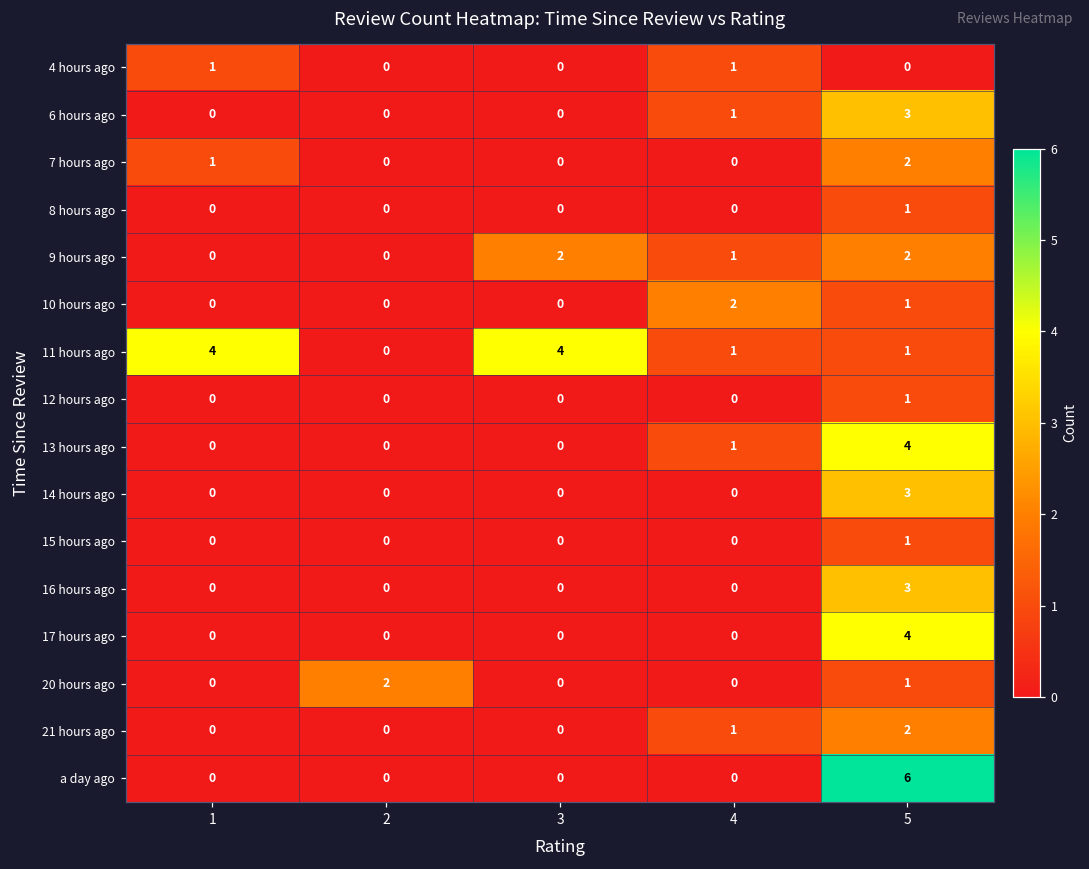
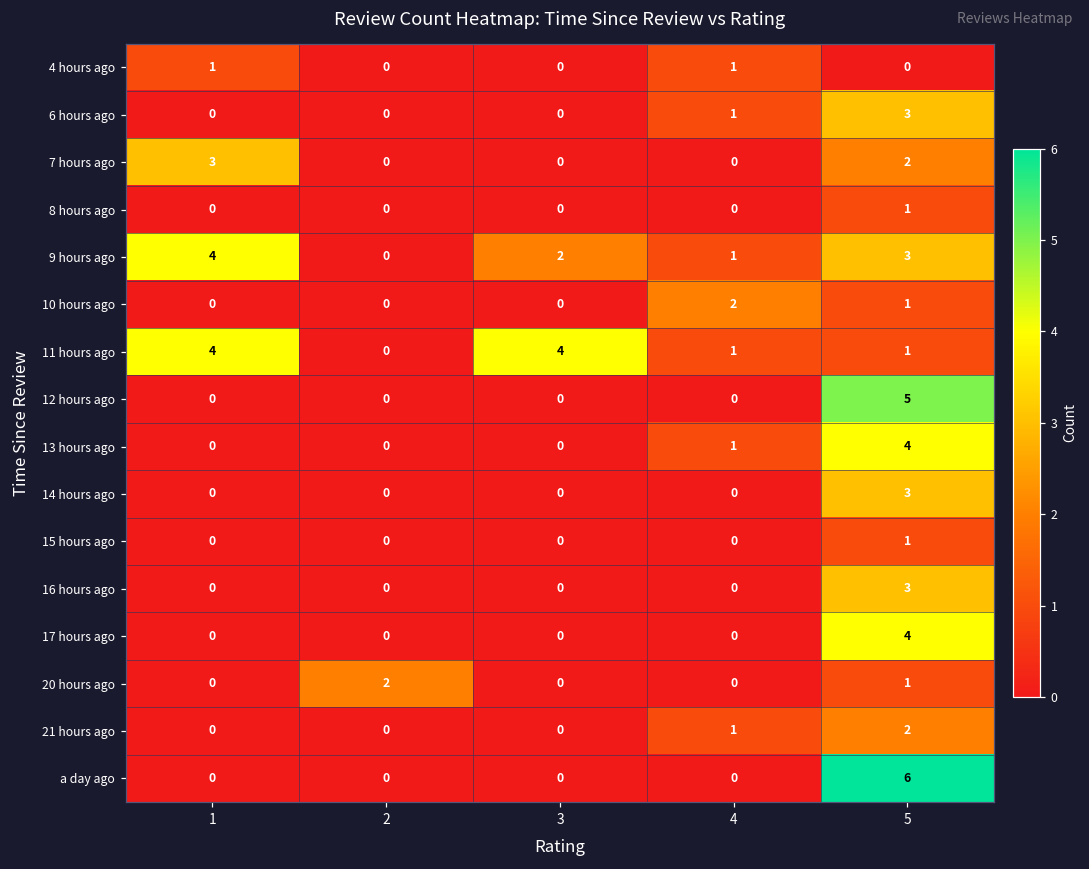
  {
    "4 hours ago": {
      "1": 1,
      "2": 0,
      "3": 0,
      "4": 1,
      "5": 0
    },
    "6 hours ago": {
      "1": 0,
      "2": 0,
      "3": 0,
      "4": 1,
      "5": 3
    },
    "7 hours ago": {
-     "1": 1,
+     "1": 3,
      "2": 0,
      "3": 0,
      "4": 0,
      "5": 2
    },
    "8 hours ago": {
      "1": 0,
      "2": 0,
      "3": 0,
      "4": 0,
      "5": 1
    },
    "9 hours ago": {
-     "1": 0,
+     "1": 4,
      "2": 0,
      "3": 2,
      "4": 1,
-     "5": 2
+     "5": 3
    },
    "10 hours ago": {
      "1": 0,
      "2": 0,
      "3": 0,
      "4": 2,
      "5": 1
    },
    "11 hours ago": {
      "1": 4,
      "2": 0,
      "3": 4,
      "4": 1,
      "5": 1
    },
    "12 hours ago": {
      "1": 0,
      "2": 0,
      "3": 0,
      "4": 0,
-     "5": 1
+     "5": 5
    },
    "13 hours ago": {
      "1": 0,
      "2": 0,
      "3": 0,
      "4": 1,
      "5": 4
    },
    "14 hours ago": {
      "1": 0,
      "2": 0,
      "3": 0,
      "4": 0,
      "5": 3
    },
    "15 hours ago": {
      "1": 0,
      "2": 0,
      "3": 0,
      "4": 0,
      "5": 1
    },
    "16 hours ago": {
      "1": 0,
      "2": 0,
      "3": 0,
      "4": 0,
      "5": 3
    },
    "17 hours ago": {
      "1": 0,
      "2": 0,
      "3": 0,
      "4": 0,
      "5": 4
    },
    "20 hours ago": {
      "1": 0,
      "2": 2,
      "3": 0,
      "4": 0,
      "5": 1
    },
    "21 hours ago": {
      "1": 0,
      "2": 0,
      "3": 0,
      "4": 1,
      "5": 2
    },
    "a day ago": {
      "1": 0,
      "2": 0,
      "3": 0,
      "4": 0,
      "5": 6
    }
  }
